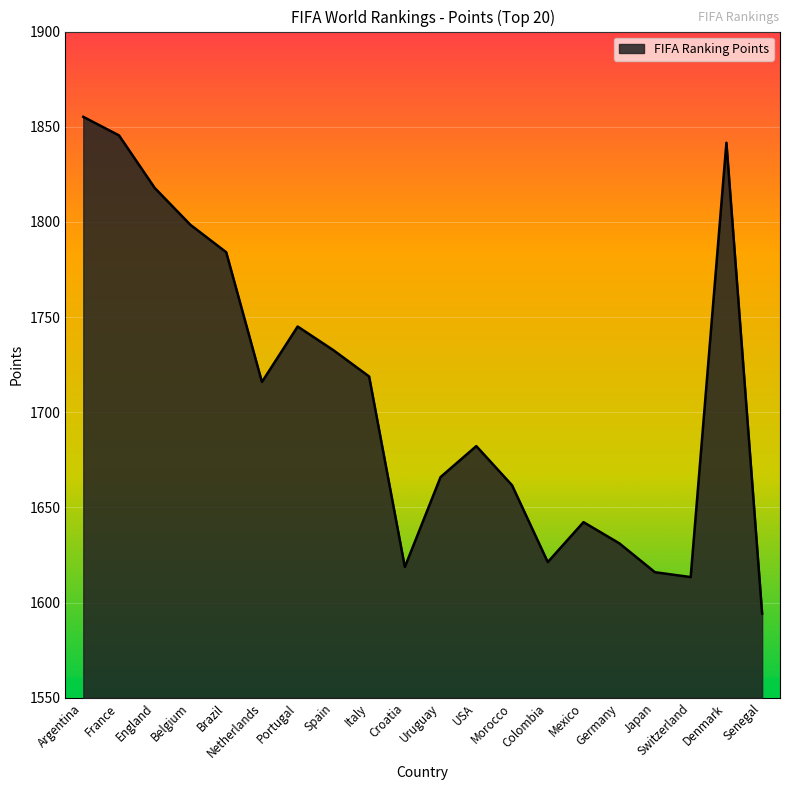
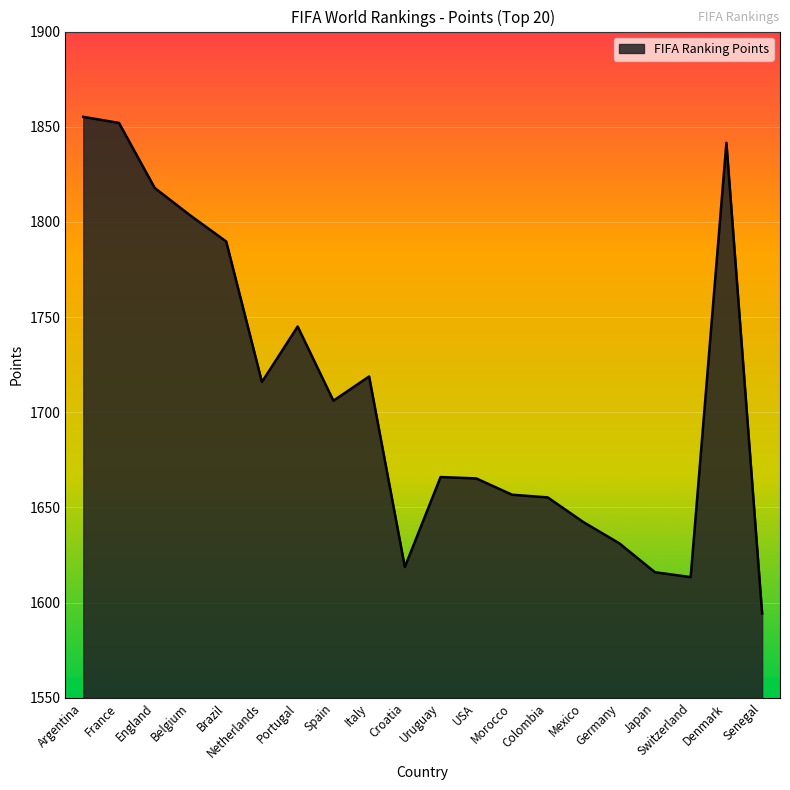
  {
    "Argentina": 1855,
-   "France": 1845,
+   "France": 1852,
    "England": 1818,
-   "Belgium": 1798,
-   "Brazil": 1784,
+   "Belgium": 1803,
+   "Brazil": 1790,
    "Netherlands": 1716,
    "Portugal": 1745,
-   "Spain": 1733,
+   "Spain": 1706,
    "Italy": 1719,
    "Croatia": 1619,
    "Uruguay": 1666,
-   "USA": 1682,
-   "Morocco": 1662,
-   "Colombia": 1621,
+   "USA": 1665,
+   "Morocco": 1657,
+   "Colombia": 1655,
    "Mexico": 1642,
    "Germany": 1631,
    "Japan": 1616,
    "Switzerland": 1613,
    "Denmark": 1842,
    "Senegal": 1594
  }
